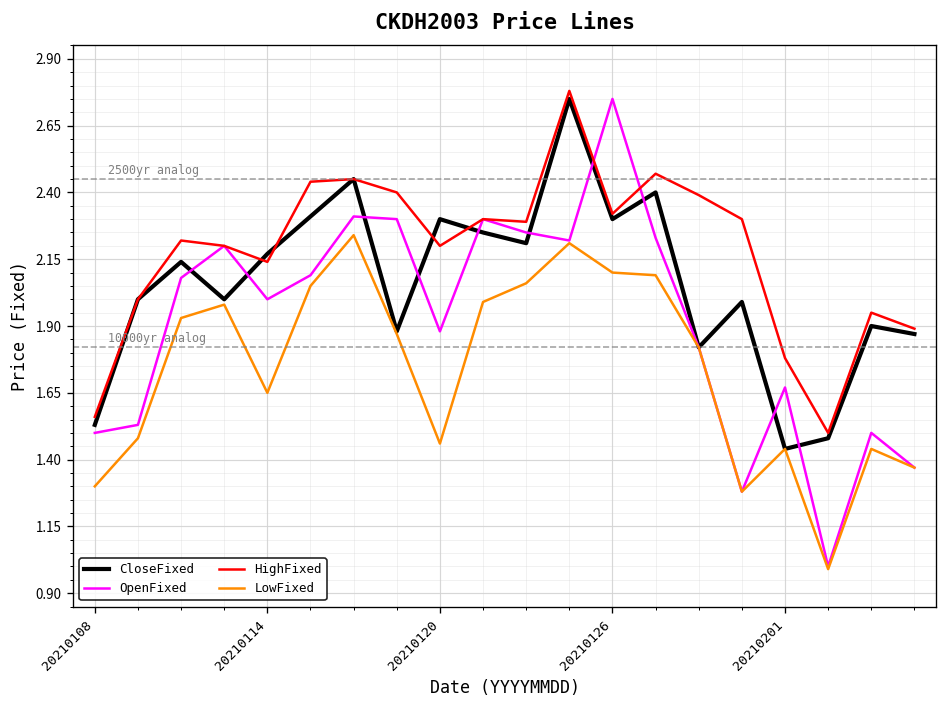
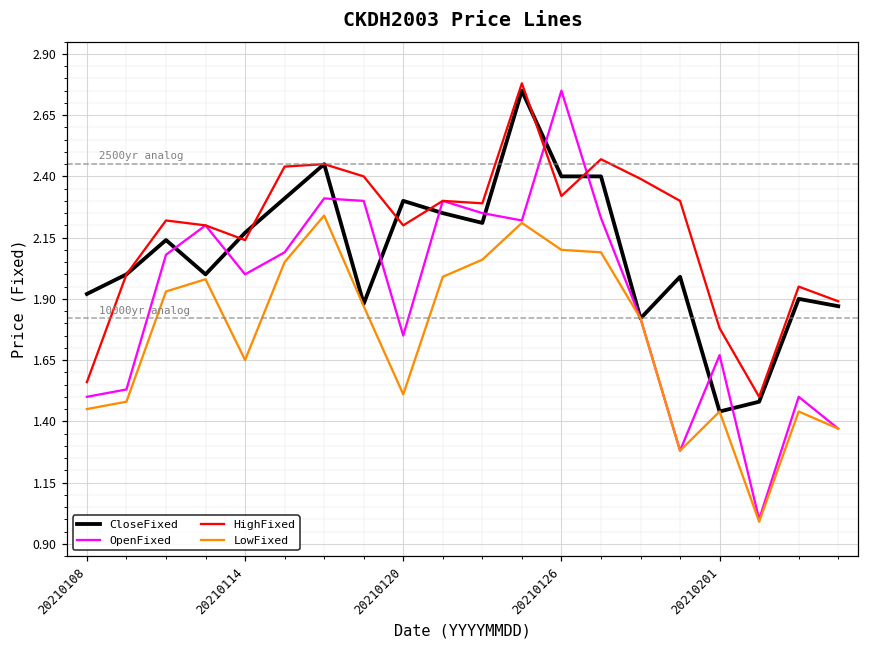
  {
    "CloseFixed": {
-     "20210108": 1.53,
+     "20210108": 1.92,
      "20210114": 2.17,
      "20210120": 2.30,
-     "20210126": 2.3
+     "20210126": 2.4
    },
    "OpenFixed": {
      "20210108": 1.50,
      "20210114": 2.00,
-     "20210120": 1.88,
+     "20210120": 1.75,
      "20210126": 2.75,
      "20210201": 1.67
    },
    "HighFixed": {
      "20210108": 1.56,
      "20210114": 2.14,
      "20210120": 2.20,
      "20210126": 2.32,
      "20210201": 1.78
    },
    "LowFixed": {
-     "20210108": 1.30,
+     "20210108": 1.45,
      "20210114": 1.65,
-     "20210120": 1.46,
+     "20210120": 1.51,
      "20210126": 2.10
    }
  }
